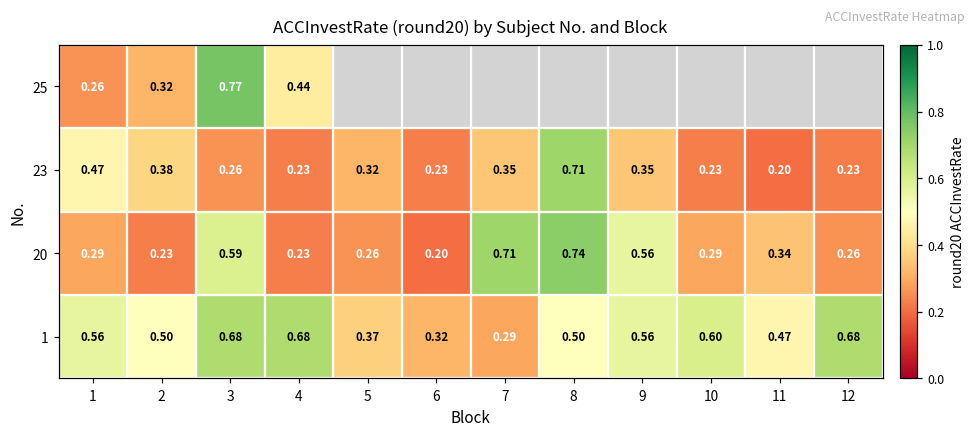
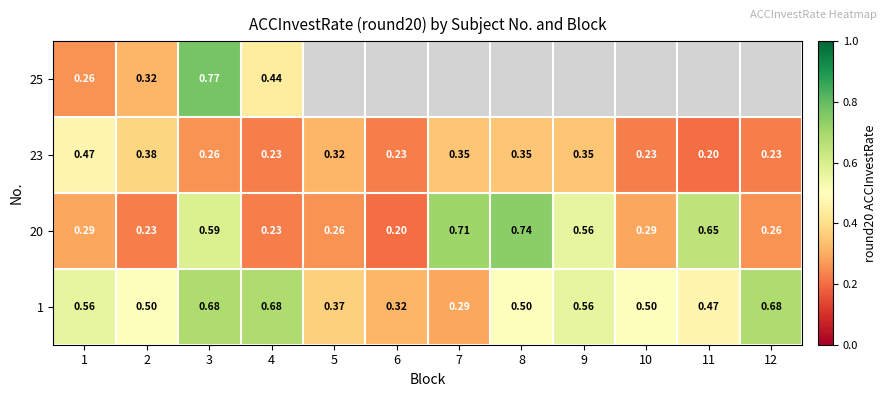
  {
    "25": {
      "1": 0.26,
      "2": 0.32,
      "3": 0.77,
      "4": 0.44
    },
    "23": {
      "1": 0.47,
      "2": 0.38,
      "3": 0.26,
      "4": 0.23,
      "5": 0.32,
      "6": 0.23,
      "7": 0.35,
-     "8": 0.71,
+     "8": 0.35,
      "9": 0.35,
      "10": 0.23,
      "11": 0.20,
      "12": 0.23
    },
    "20": {
      "1": 0.29,
      "2": 0.23,
      "3": 0.59,
      "4": 0.23,
      "5": 0.26,
      "6": 0.20,
      "7": 0.71,
      "8": 0.74,
      "9": 0.56,
      "10": 0.29,
-     "11": 0.34,
+     "11": 0.65,
      "12": 0.26
    },
    "1": {
      "1": 0.56,
      "2": 0.50,
      "3": 0.68,
      "4": 0.68,
      "5": 0.37,
      "6": 0.32,
      "7": 0.29,
      "8": 0.50,
      "9": 0.56,
-     "10": 0.60,
+     "10": 0.50,
      "11": 0.47,
      "12": 0.68
    }
  }
